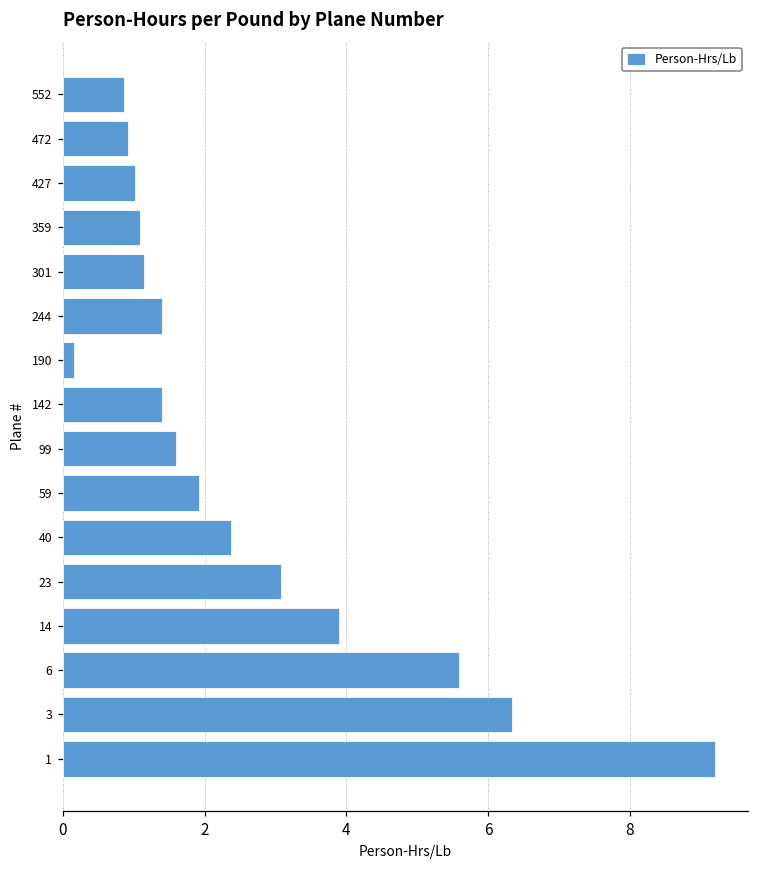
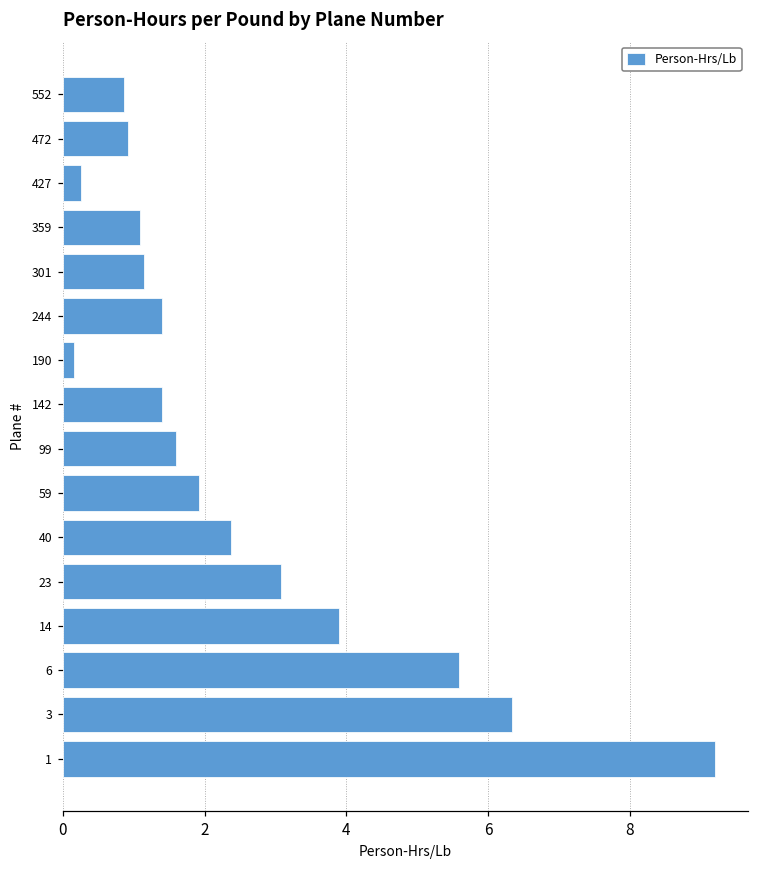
  {
    "552": 0.9,
    "472": 0.9,
-   "427": 1.0,
+   "427": 0.3,
    "359": 1.1,
    "301": 1.1,
    "244": 1.4,
    "190": 0.2,
    "142": 1.4,
    "99": 1.6,
    "59": 1.9,
    "40": 2.4,
    "23": 3.1,
    "14": 3.9,
    "6": 5.6,
    "3": 6.3,
    "1": 9.2
  }
